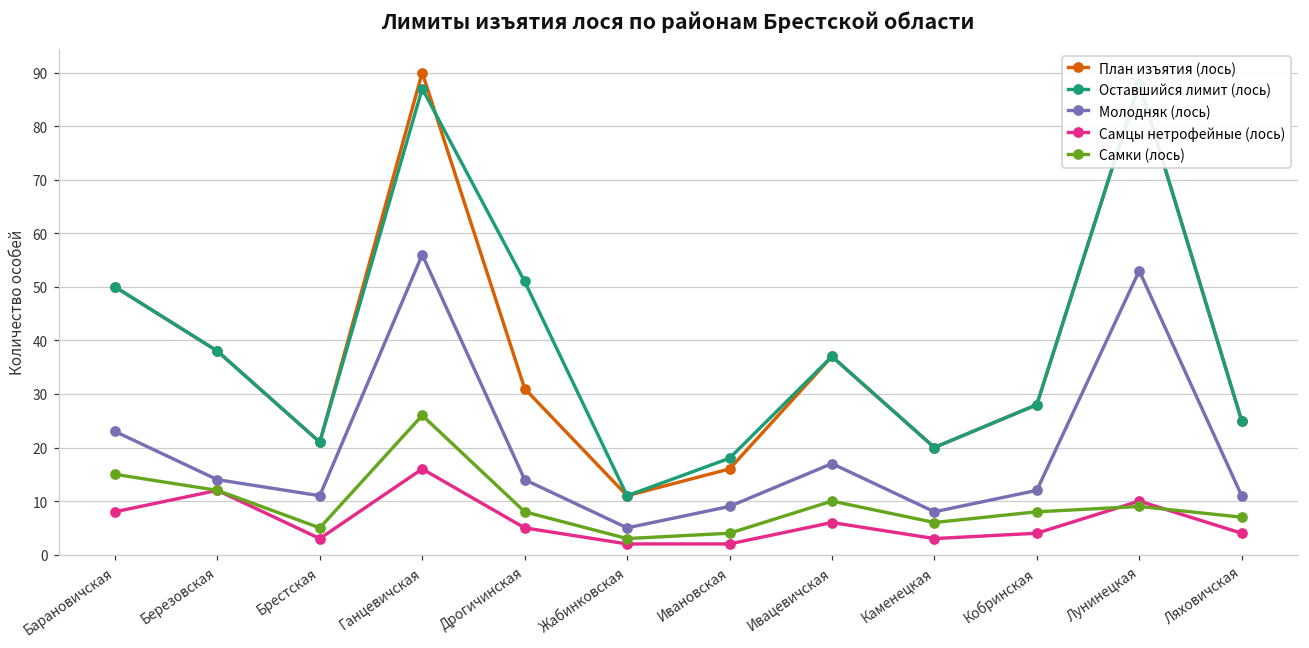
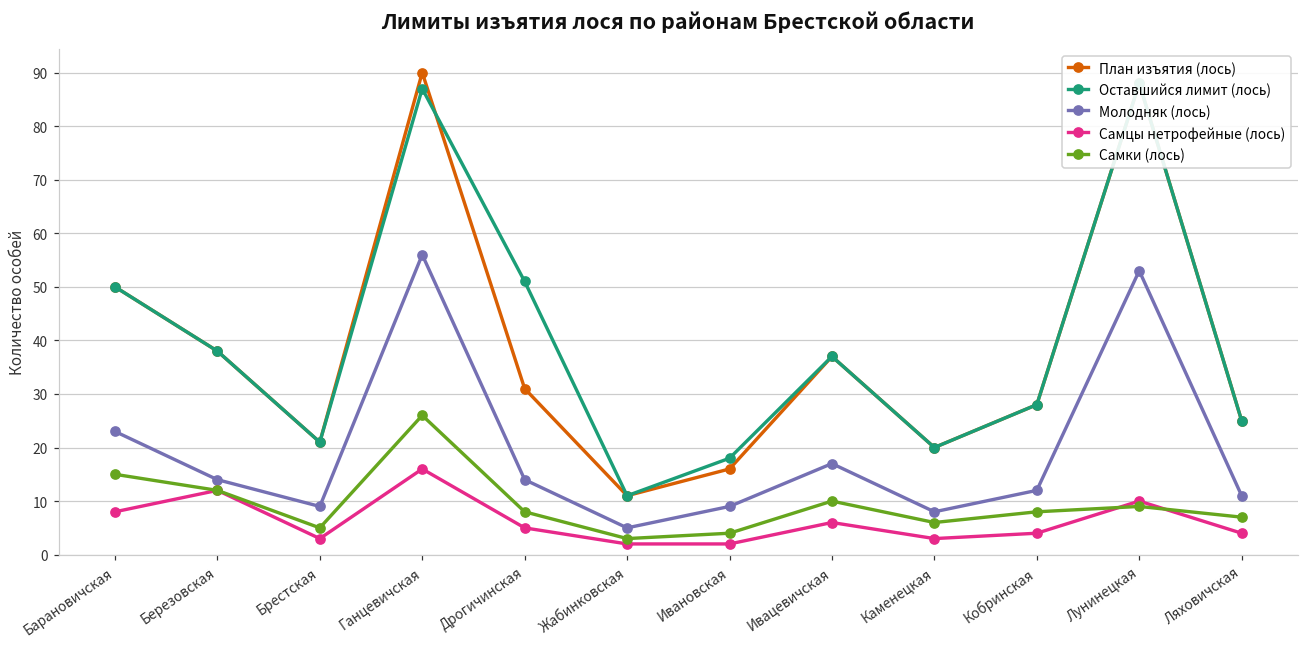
  {
    "План изъятия (лось)": {
      "Ганцевичская": 90,
      "Дрогичинская": 31,
      "Ивановская": 16
    },
    "Оставшийся лимит (лось)": {
      "Ганцевичская": 87,
      "Дрогичинская": 51,
      "Ивановская": 18
    },
    "Молодняк (лось)": {
      "Барановичская": 23,
      "Березовская": 14,
-     "Брестская": 11,
+     "Брестская": 9,
      "Ганцевичская": 56,
      "Дрогичинская": 14,
      "Жабинковская": 5,
      "Ивановская": 9,
      "Ивацевичская": 17,
      "Каменецкая": 8,
      "Кобринская": 12,
      "Лунинецкая": 53,
      "Ляховичская": 11
    },
    "Самцы нетрофейные (лось)": {
      "Барановичская": 8,
      "Брестская": 3,
      "Ганцевичская": 16,
      "Дрогичинская": 5,
      "Жабинковская": 2,
      "Ивановская": 2,
      "Ивацевичская": 6,
      "Каменецкая": 3,
      "Кобринская": 4,
      "Лунинецкая": 10,
      "Ляховичская": 4
    },
    "Самки (лось)": {
      "Барановичская": 15,
      "Брестская": 5,
      "Ганцевичская": 26,
      "Дрогичинская": 8,
      "Жабинковская": 3,
      "Ивановская": 4,
      "Ивацевичская": 10,
      "Каменецкая": 6,
      "Кобринская": 8,
      "Лунинецкая": 9,
      "Ляховичская": 7
    }
  }
